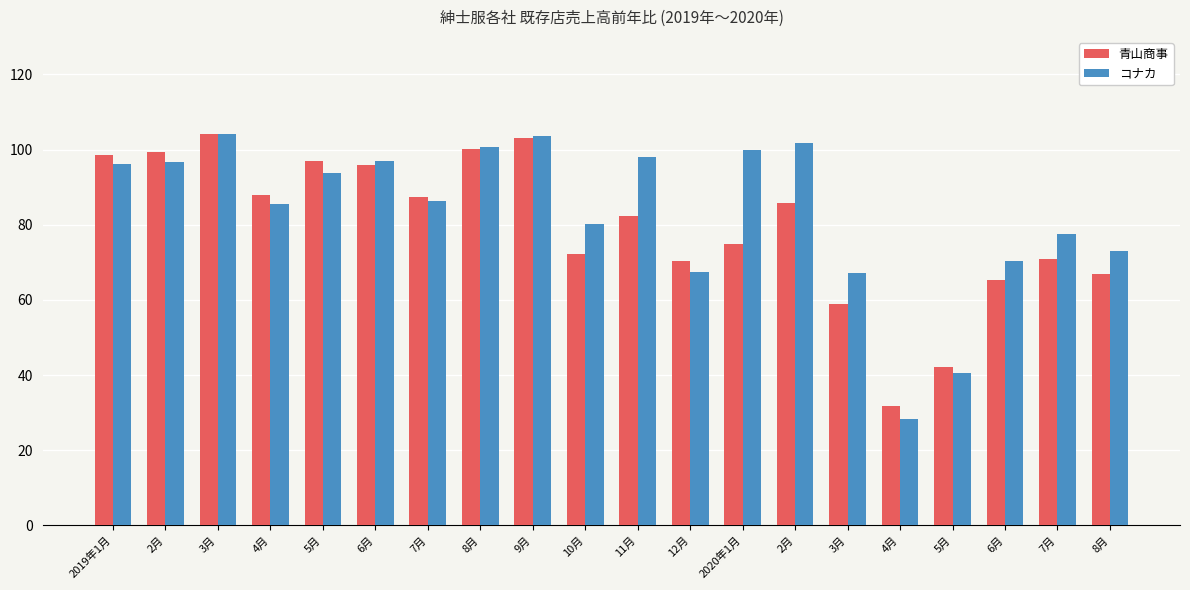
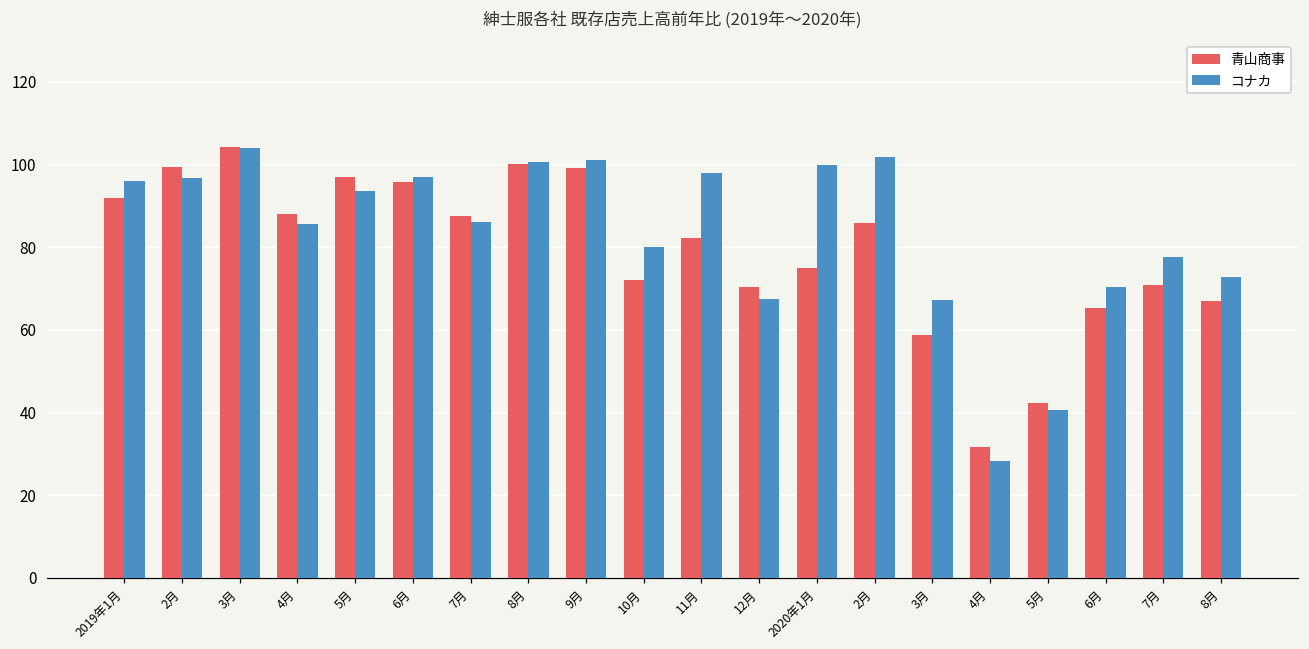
  {
    "青山商事": {
-     "2019年1月": 99,
-     "9月": 103,
+     "2019年1月": 92,
+     "9月": 99,
      "10月": 72,
      "11月": 82,
      "12月": 70,
      "2020年1月": 75
    },
    "コナカ": {
      "2019年1月": 96,
-     "9月": 104,
+     "9月": 101,
      "10月": 80,
      "11月": 98,
      "12月": 67,
      "2020年1月": 100
    }
  }
